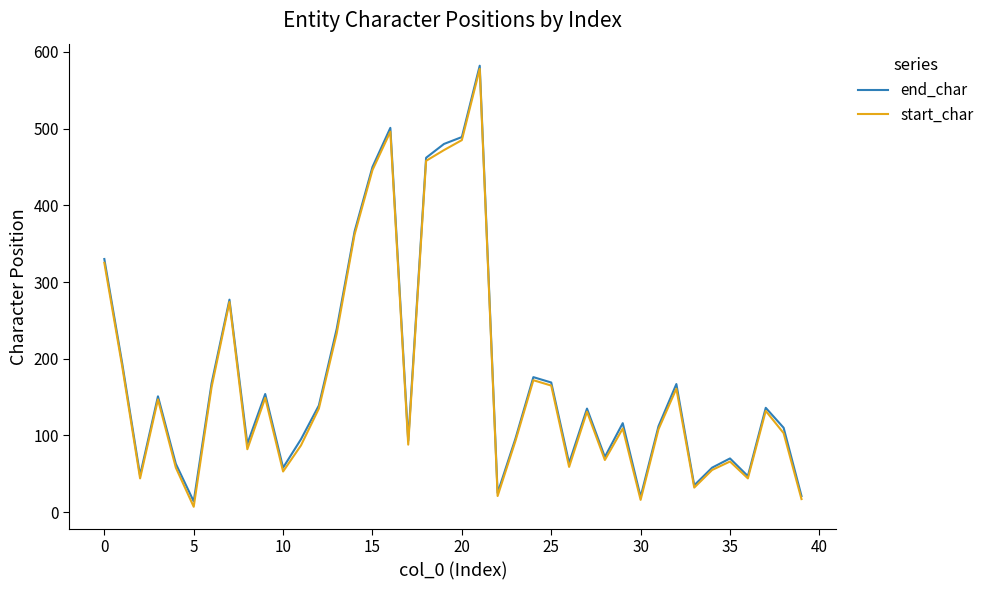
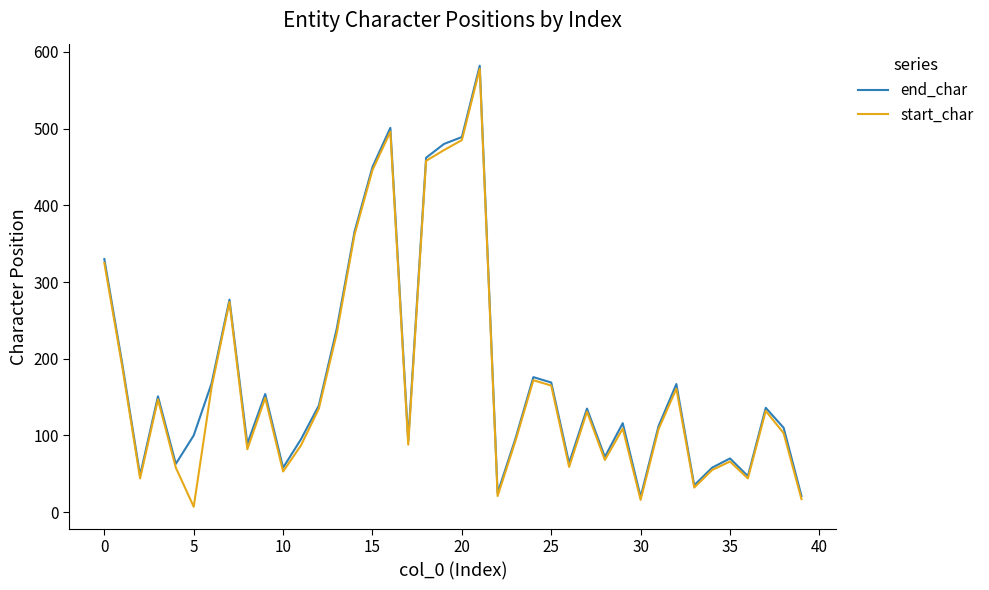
  {
    "end_char": {
      "0": 330,
-     "5": 10,
+     "5": 100,
      "10": 60,
      "15": 450,
      "20": 490,
      "25": 170,
      "30": 20,
      "35": 70
    },
    "start_char": {
      "0": 330,
      "5": 10,
      "10": 50,
      "15": 450,
      "20": 490,
      "25": 170,
      "30": 20,
      "35": 70
    }
  }
